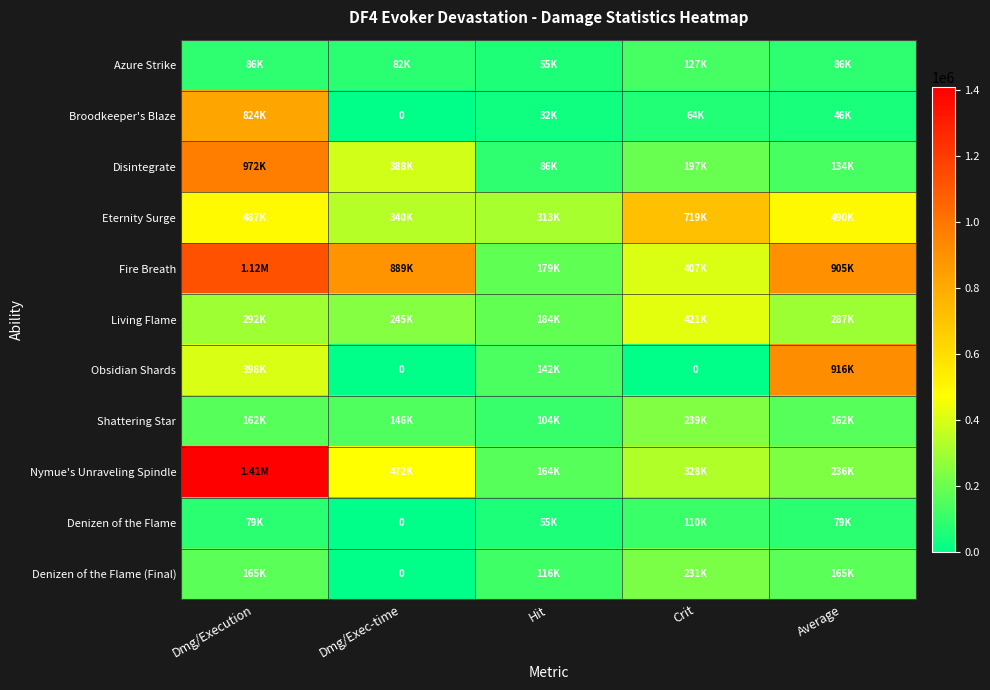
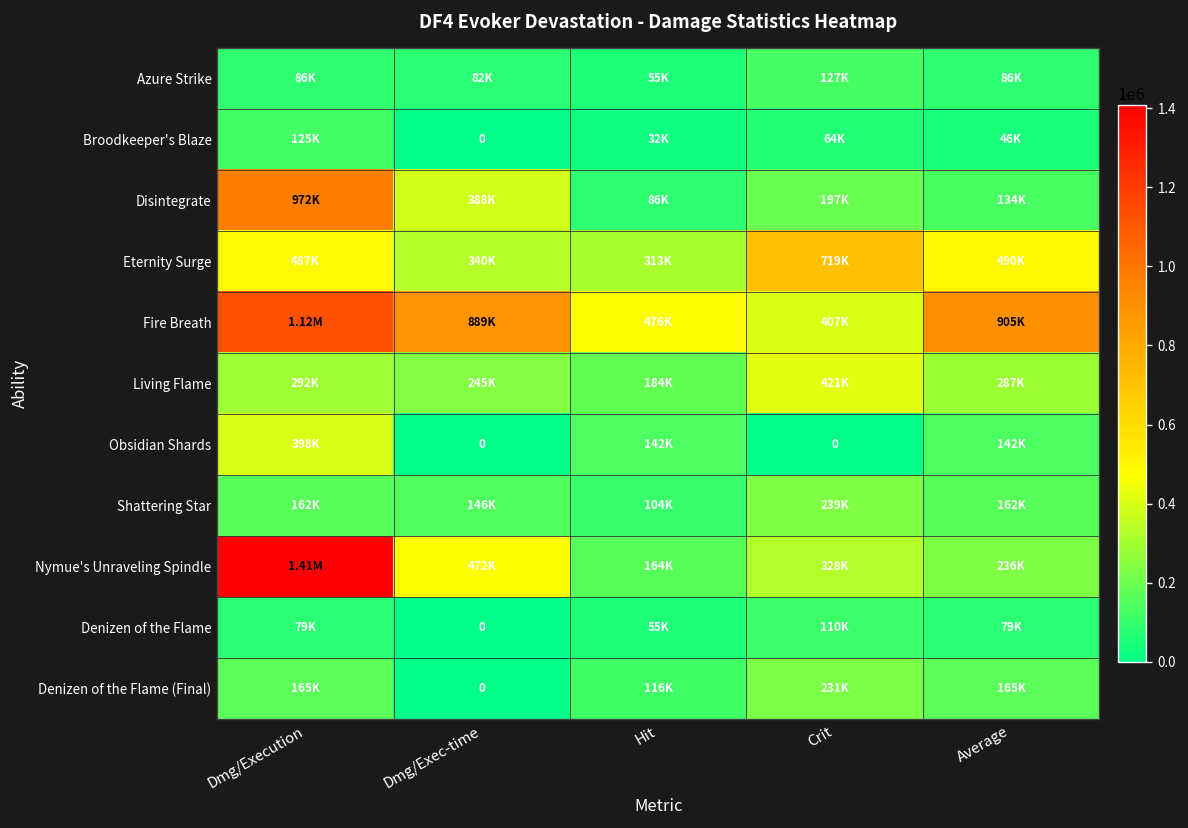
  {
    "Azure Strike": {
      "Dmg/Execution": "86K",
      "Dmg/Exec-time": "82K",
      "Hit": "55K",
      "Crit": "127K",
      "Average": "86K"
    },
    "Broodkeeper's Blaze": {
-     "Dmg/Execution": "824K",
+     "Dmg/Execution": "125K",
      "Dmg/Exec-time": "0",
      "Hit": "32K",
      "Crit": "64K",
      "Average": "46K"
    },
    "Disintegrate": {
      "Dmg/Execution": "972K",
      "Dmg/Exec-time": "388K",
      "Hit": "86K",
      "Crit": "197K",
      "Average": "134K"
    },
    "Eternity Surge": {
      "Dmg/Execution": "487K",
      "Dmg/Exec-time": "340K",
      "Hit": "313K",
      "Crit": "719K",
      "Average": "490K"
    },
    "Fire Breath": {
      "Dmg/Execution": "1.12M",
      "Dmg/Exec-time": "889K",
-     "Hit": "179K",
+     "Hit": "476K",
      "Crit": "407K",
      "Average": "905K"
    },
    "Living Flame": {
      "Dmg/Execution": "292K",
      "Dmg/Exec-time": "245K",
      "Hit": "184K",
      "Crit": "421K",
      "Average": "287K"
    },
    "Obsidian Shards": {
      "Dmg/Execution": "398K",
      "Dmg/Exec-time": "0",
      "Hit": "142K",
      "Crit": "0",
-     "Average": "916K"
+     "Average": "142K"
    },
    "Shattering Star": {
      "Dmg/Execution": "162K",
      "Dmg/Exec-time": "146K",
      "Hit": "104K",
      "Crit": "239K",
      "Average": "162K"
    },
    "Nymue's Unraveling Spindle": {
      "Dmg/Execution": "1.41M",
      "Dmg/Exec-time": "472K",
      "Hit": "164K",
      "Crit": "328K",
      "Average": "236K"
    },
    "Denizen of the Flame": {
      "Dmg/Execution": "79K",
      "Dmg/Exec-time": "0",
      "Hit": "55K",
      "Crit": "110K",
      "Average": "79K"
    },
    "Denizen of the Flame (Final)": {
      "Dmg/Execution": "165K",
      "Dmg/Exec-time": "0",
      "Hit": "116K",
      "Crit": "231K",
      "Average": "165K"
    }
  }
